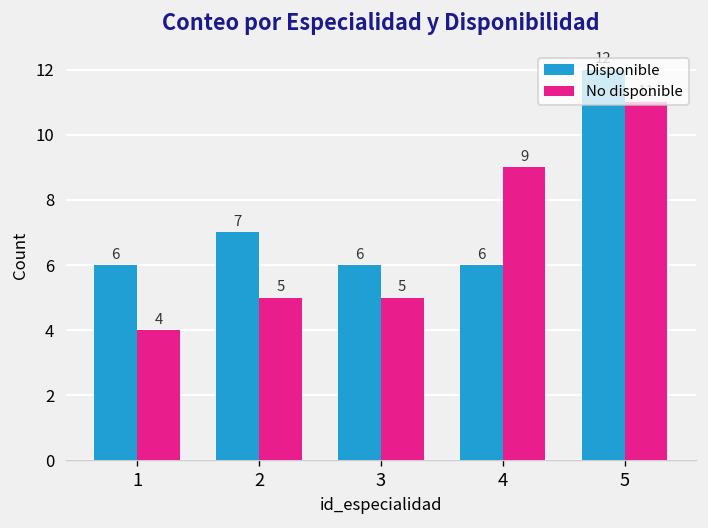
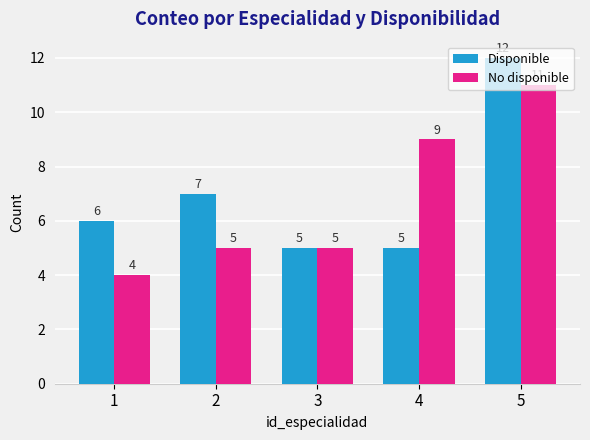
  {
    "Disponible": {
      "1": 6,
      "2": 7,
-     "3": 6,
-     "4": 6
+     "3": 5,
+     "4": 5
    },
    "No disponible": {
      "1": 4,
      "2": 5,
      "3": 5,
      "4": 9
    }
  }
